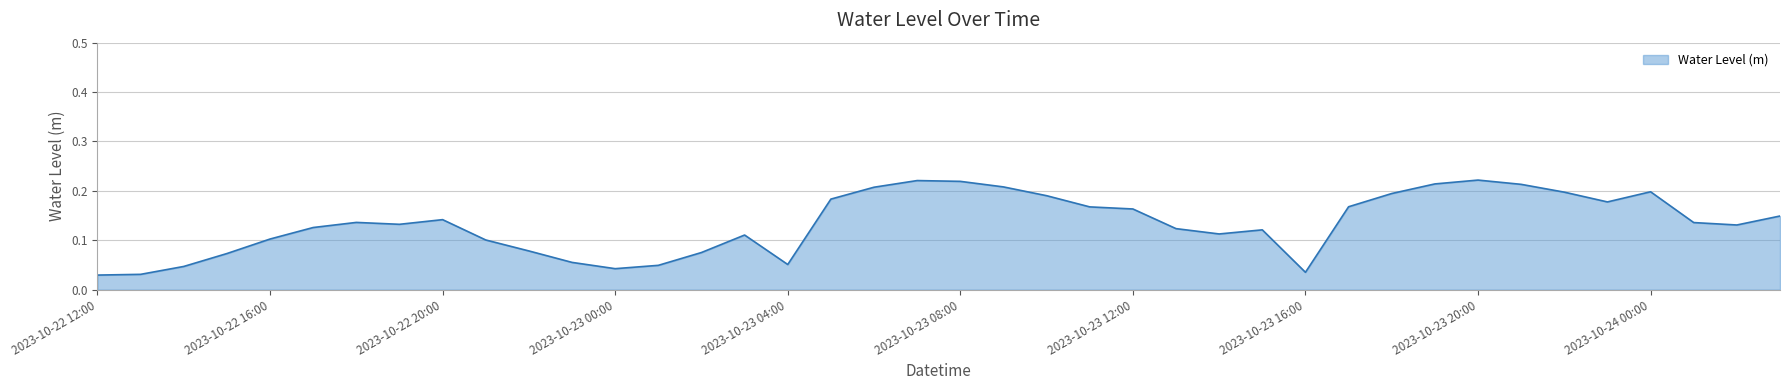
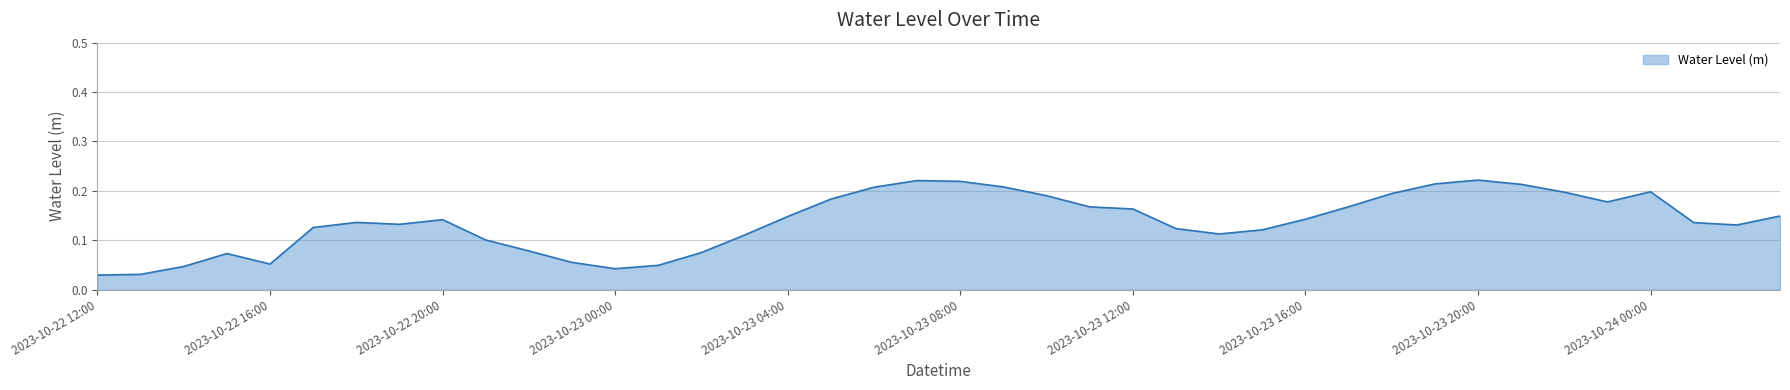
  {
    "2023-10-22 12:00": 0.03,
-   "2023-10-22 16:00": 0.10,
+   "2023-10-22 16:00": 0.05,
    "2023-10-22 20:00": 0.14,
    "2023-10-23 00:00": 0.04,
-   "2023-10-23 04:00": 0.05,
+   "2023-10-23 04:00": 0.15,
    "2023-10-23 08:00": 0.22,
    "2023-10-23 12:00": 0.16,
-   "2023-10-23 16:00": 0.04,
+   "2023-10-23 16:00": 0.14,
    "2023-10-23 20:00": 0.22,
    "2023-10-24 00:00": 0.20
  }
